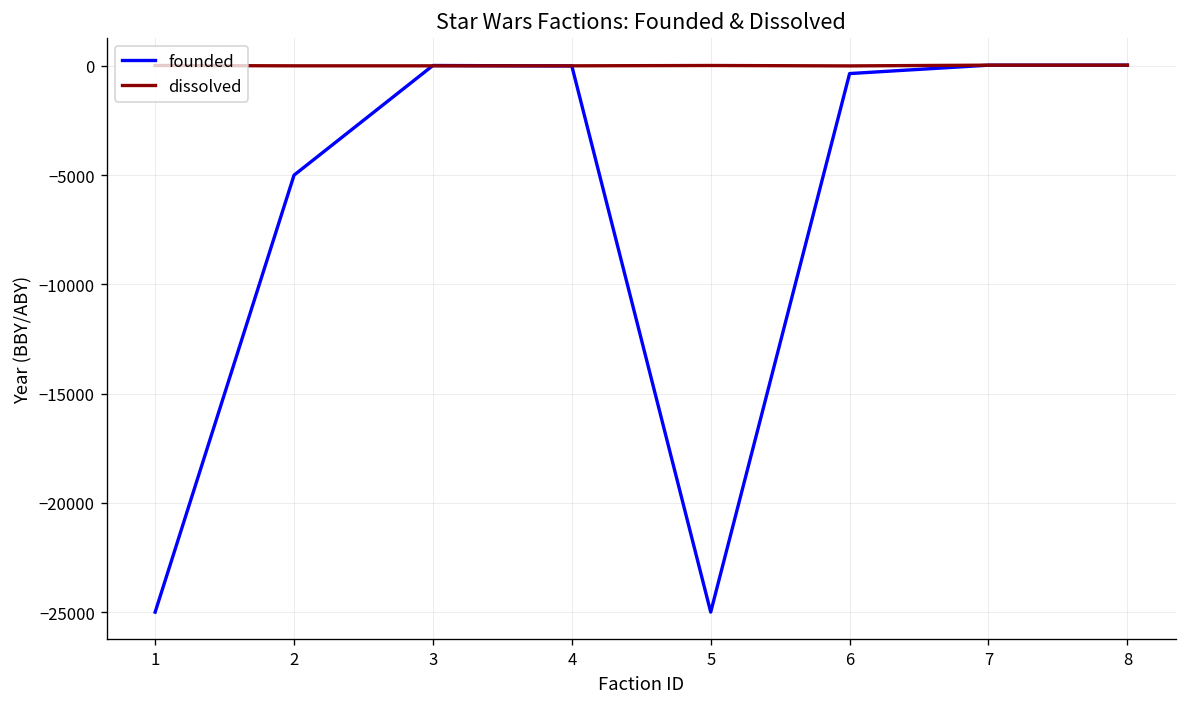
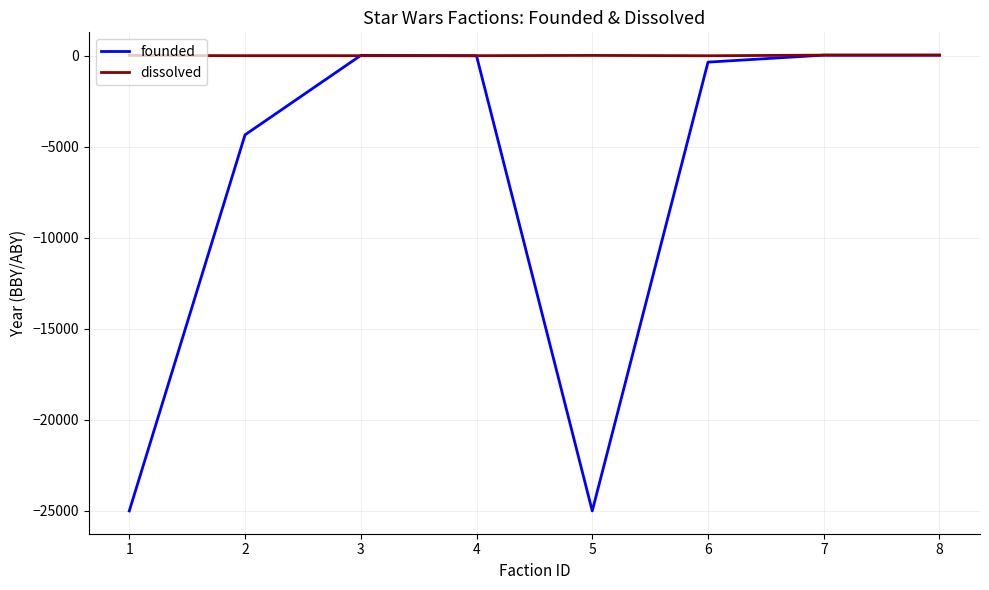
  {
    "founded": {
      "1": -25000,
-     "2": -5000,
+     "2": -4300,
      "5": -25000,
      "6": -400
    },
    "dissolved": {
      "2": 0,
      "5": 0,
      "6": 0
    }
  }
